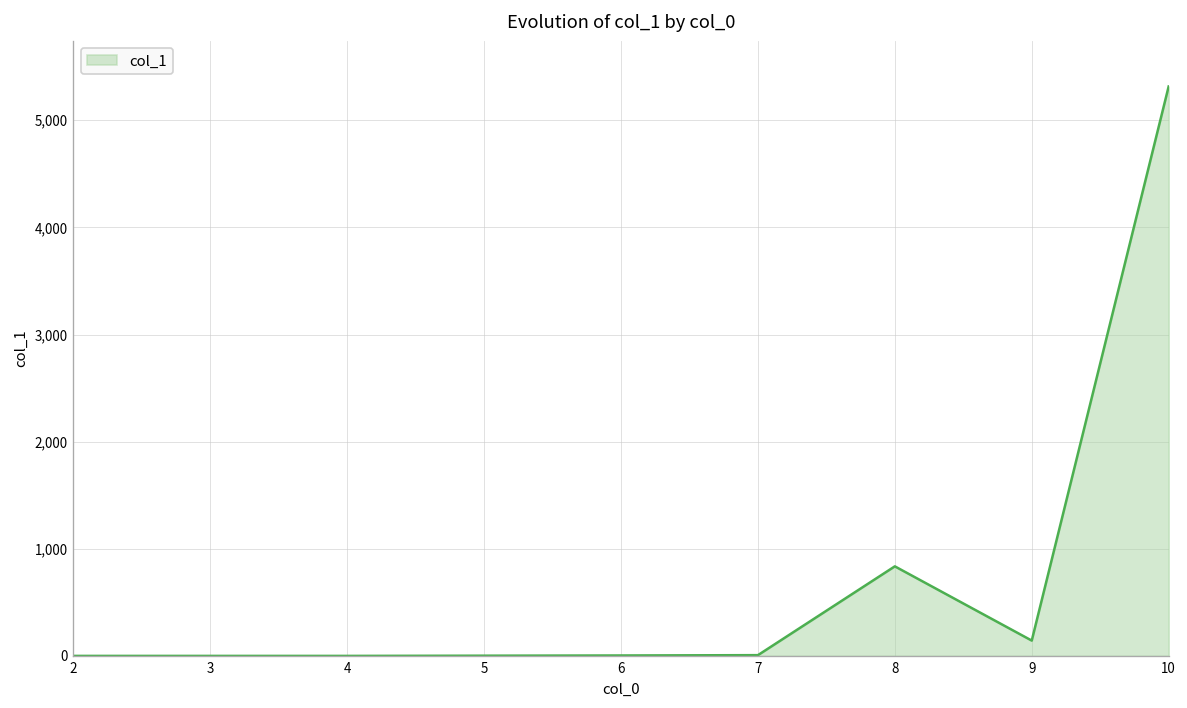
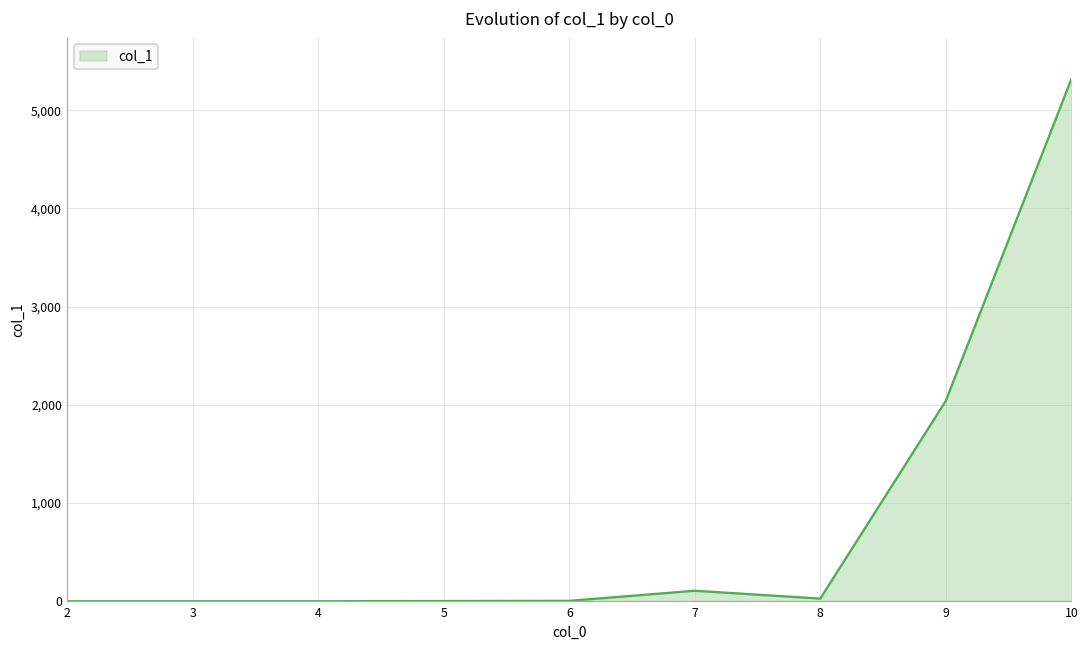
  {
    "2": "0",
    "3": "0",
    "4": "0",
    "5": "0",
    "6": "0",
-   "7": "0",
-   "8": "800",
-   "9": "100",
+   "7": "100",
+   "8": "0",
+   "9": "2,000",
    "10": "5,300"
  }
